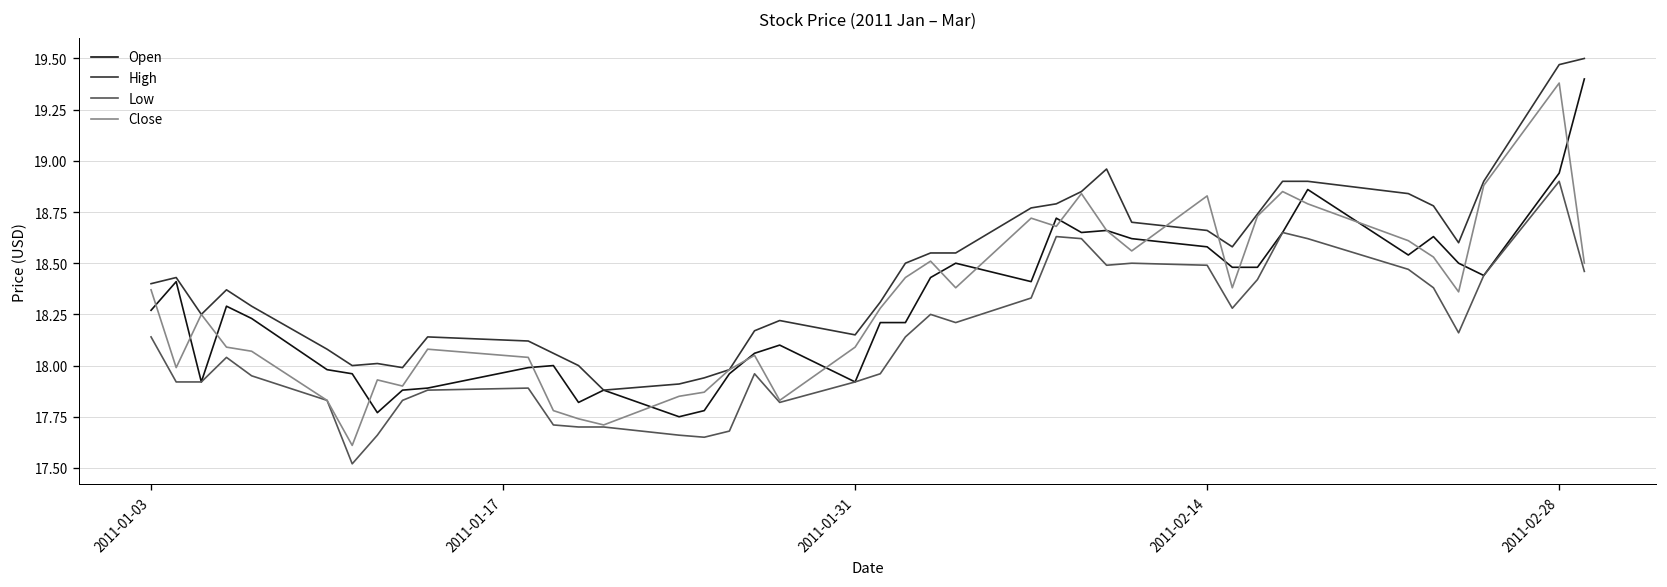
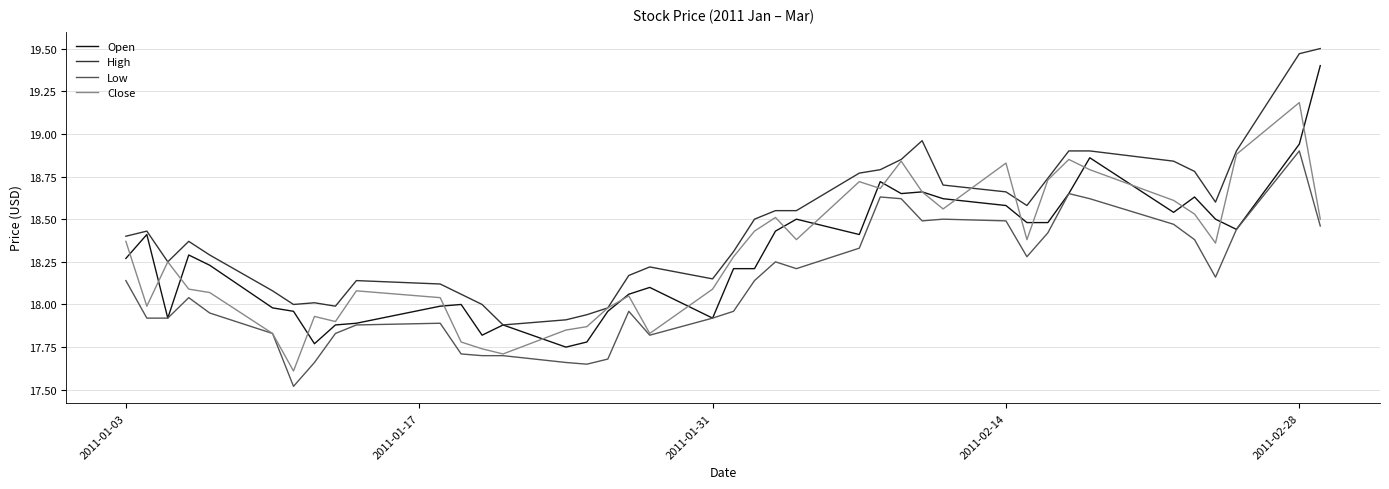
  {
    "Close": {
      "2011-01-03": 18.37,
      "2011-01-31": 18.09,
      "2011-02-14": 18.83,
-     "2011-02-28": 19.38
+     "2011-02-28": 19.18
    }
  }
